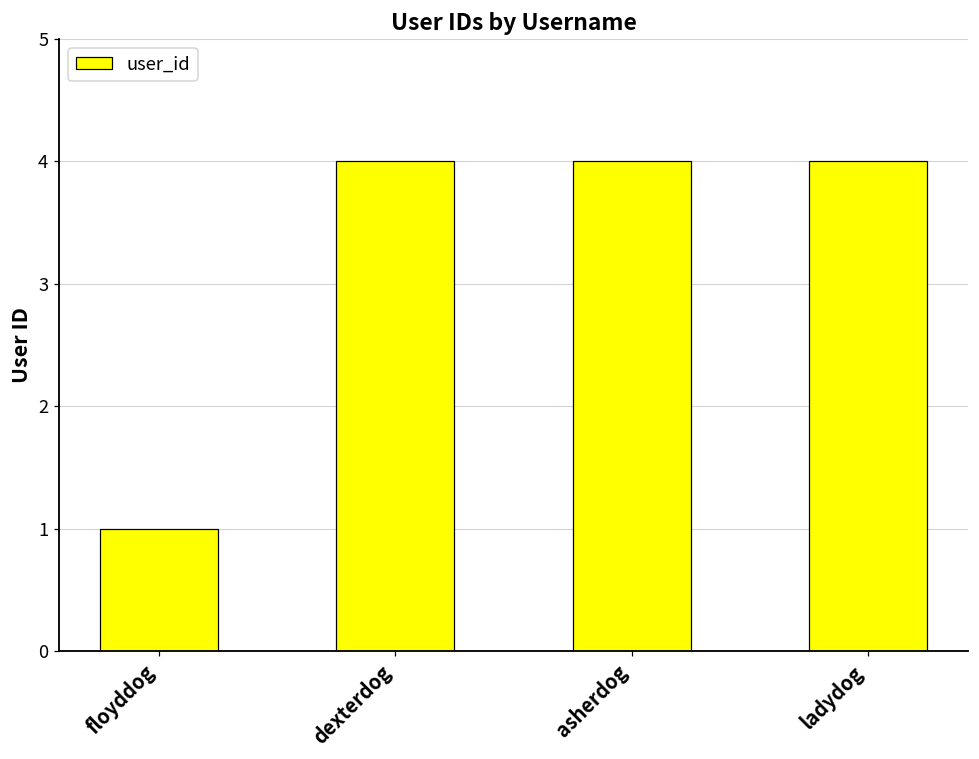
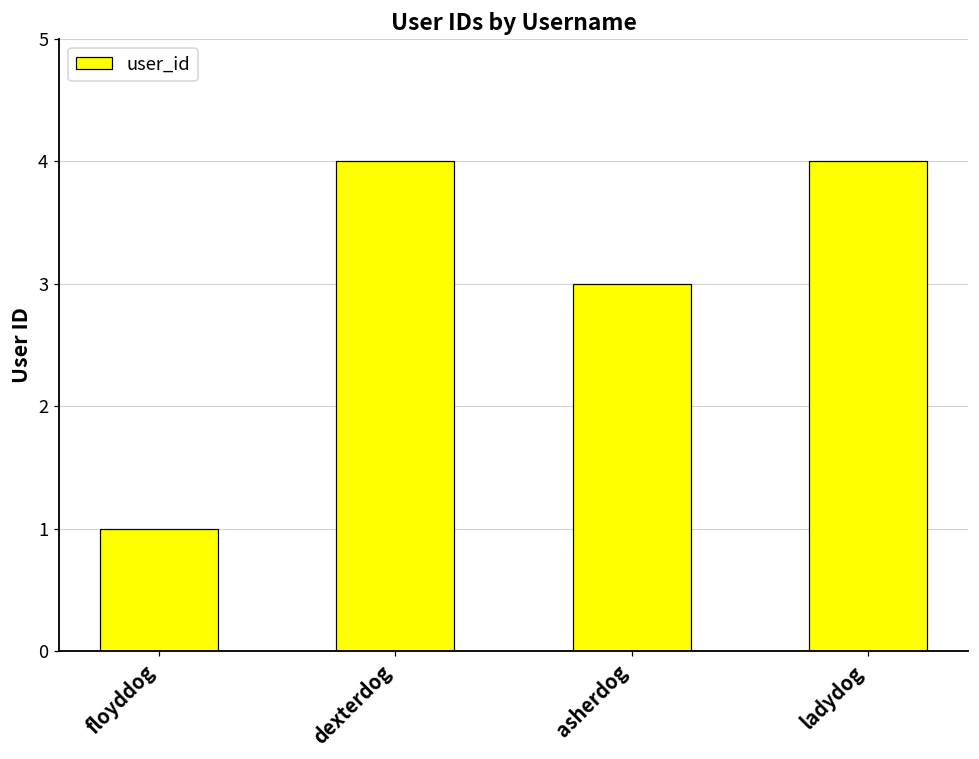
  {
    "floyddog": 1,
    "dexterdog": 4,
-   "asherdog": 4,
+   "asherdog": 3,
    "ladydog": 4
  }
